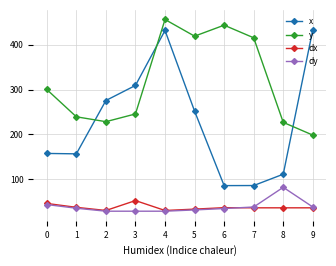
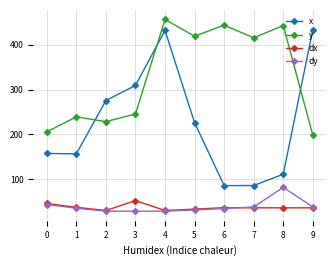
  {
    "x": {
      "0": 160,
      "1": 160,
      "2": 280,
      "3": 310,
      "4": 430,
-     "5": 250,
+     "5": 230,
      "6": 90,
      "7": 90,
      "8": 110,
      "9": 430
    },
    "y": {
-     "0": 300,
+     "0": 210,
      "1": 240,
      "2": 230,
      "3": 250,
      "4": 460,
      "5": 420,
      "6": 440,
      "7": 420,
-     "8": 230,
+     "8": 440,
      "9": 200
    },
    "dx": {
      "3": 50,
      "8": 40
    },
    "dy": {
      "3": 30,
      "8": 80
    }
  }
